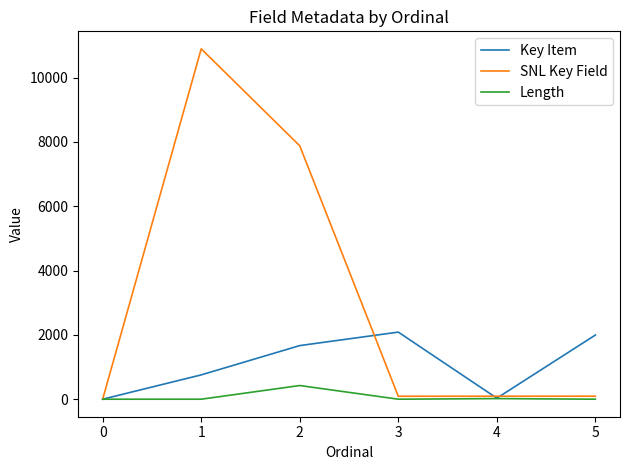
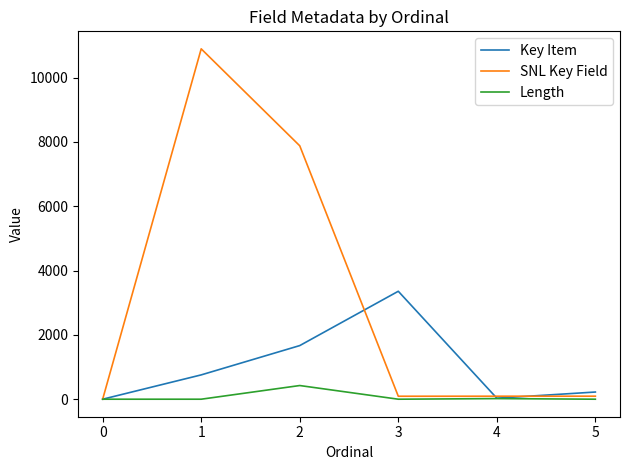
  {
    "Key Item": {
      "1": 800,
      "2": 1700,
-     "3": 2100,
-     "5": 2000
+     "3": 3400,
+     "5": 200
    },
    "SNL Key Field": {
      "1": 10900,
      "2": 7900,
      "3": 100,
      "5": 100
    },
    "Length": {
      "1": 0,
      "2": 400,
      "3": 0,
      "5": 0
    }
  }
